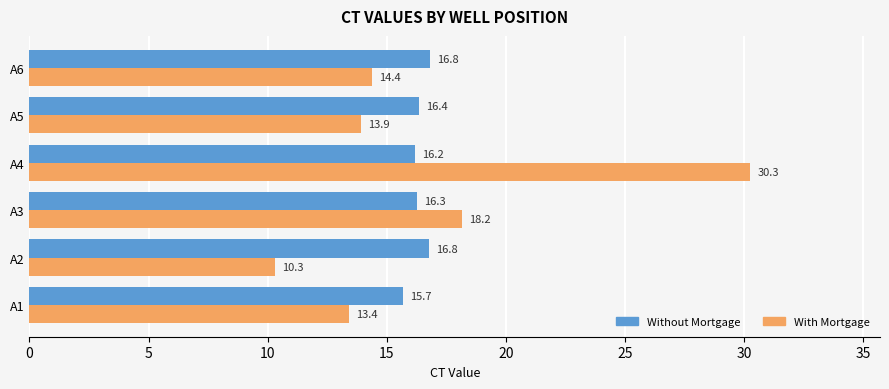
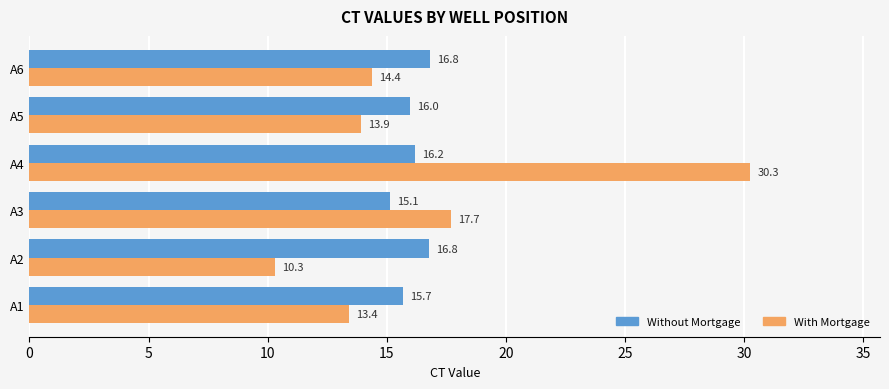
  {
    "Without Mortgage": {
      "A6": 16.8,
-     "A5": 16.4,
+     "A5": 16.0,
      "A4": 16.2,
-     "A3": 16.3,
+     "A3": 15.1,
      "A2": 16.8,
      "A1": 15.7
    },
    "With Mortgage": {
      "A6": 14.4,
      "A5": 13.9,
      "A4": 30.3,
-     "A3": 18.2,
+     "A3": 17.7,
      "A2": 10.3,
      "A1": 13.4
    }
  }
